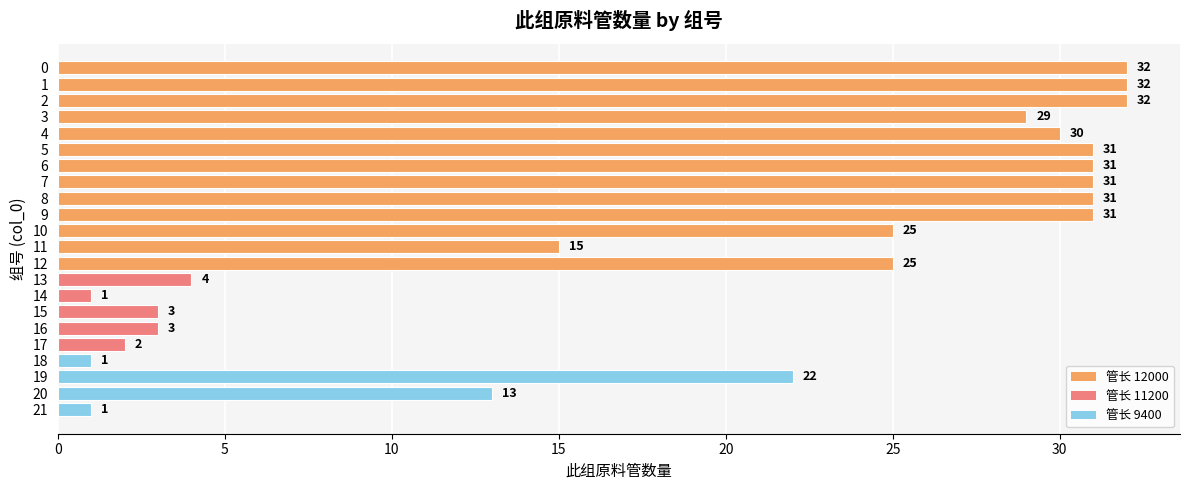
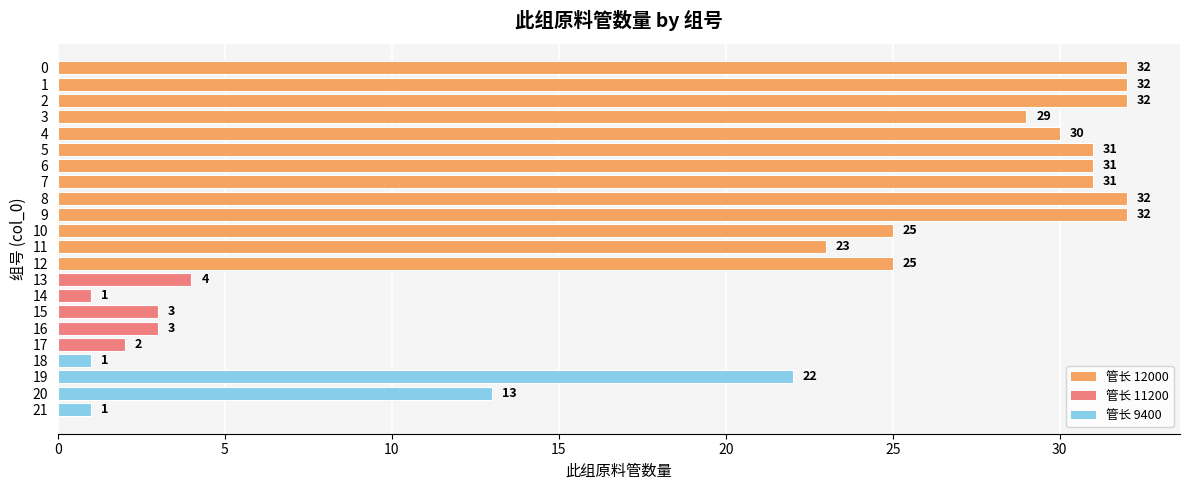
  {
    "0": 32,
    "1": 32,
    "2": 32,
    "3": 29,
    "4": 30,
    "5": 31,
    "6": 31,
    "7": 31,
-   "8": 31,
-   "9": 31,
+   "8": 32,
+   "9": 32,
    "10": 25,
-   "11": 15,
+   "11": 23,
    "12": 25,
    "13": 4,
    "14": 1,
    "15": 3,
    "16": 3,
    "17": 2,
    "18": 1,
    "19": 22,
    "20": 13,
    "21": 1
  }
